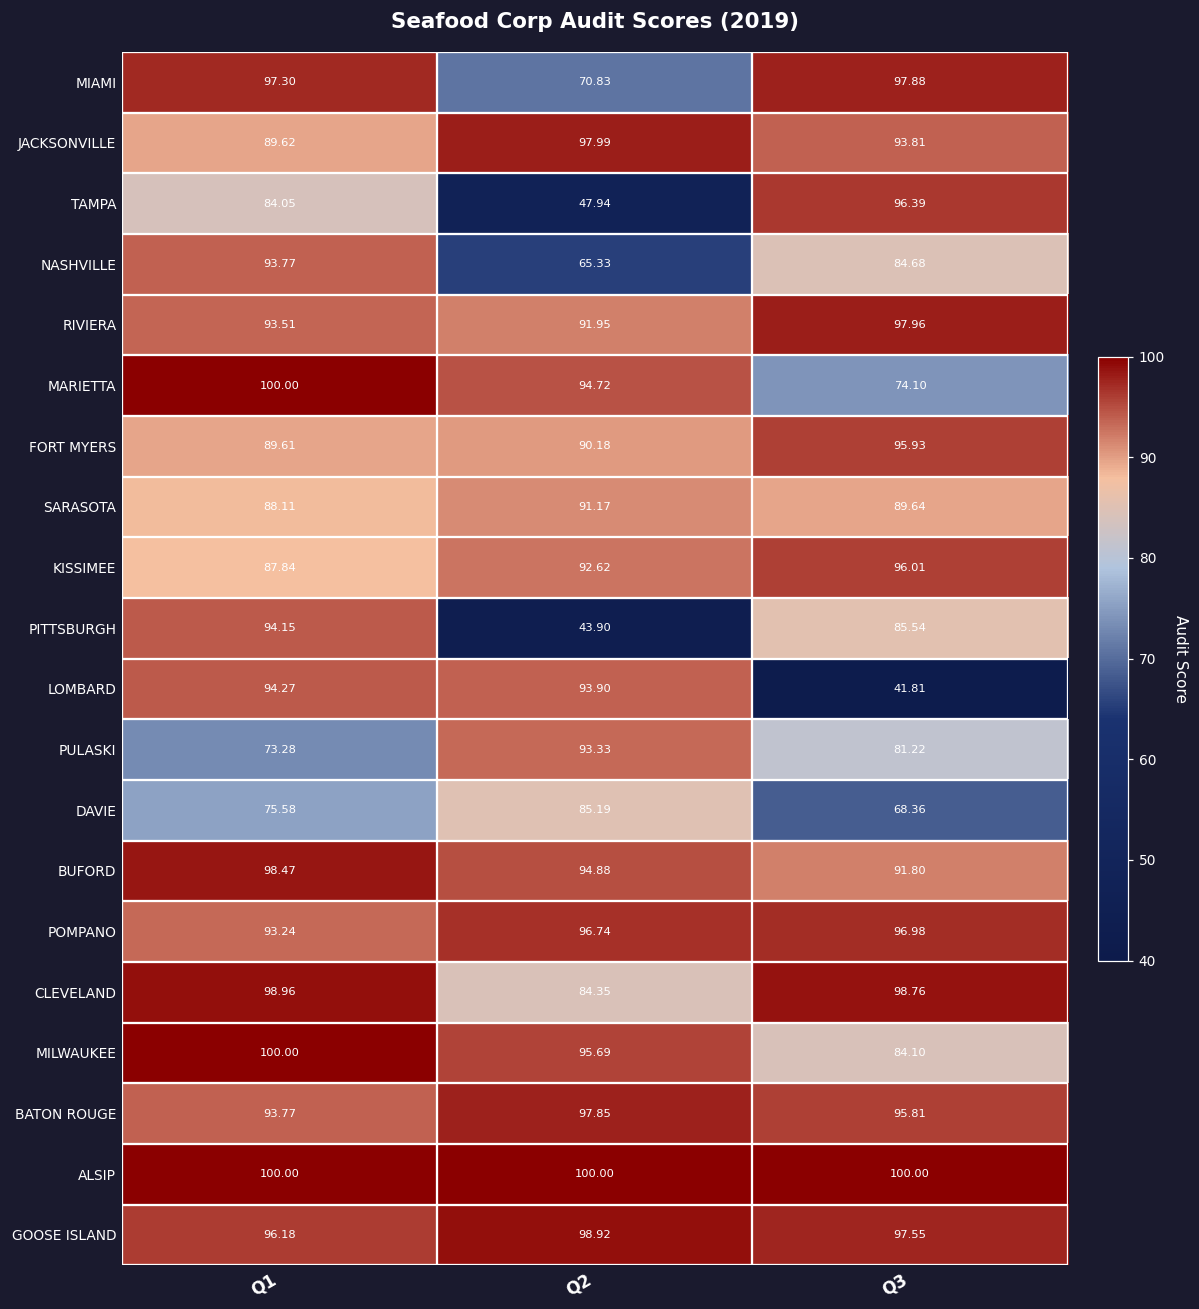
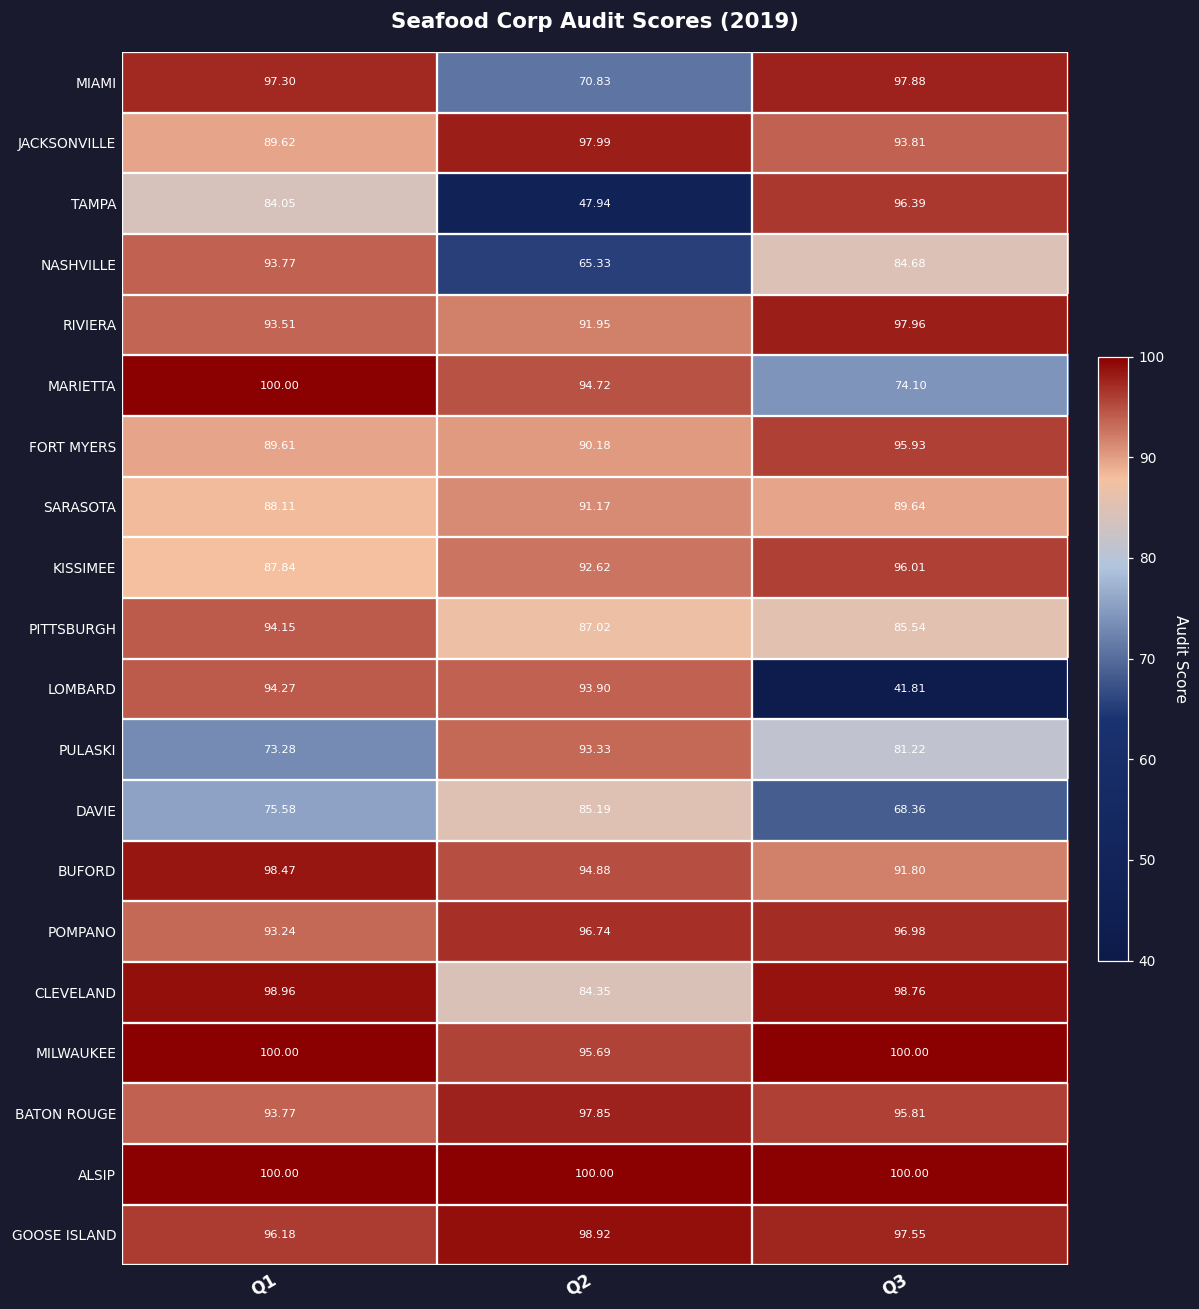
  {
    "MIAMI": {
      "Q1": 97.30,
      "Q2": 70.83,
      "Q3": 97.88
    },
    "JACKSONVILLE": {
      "Q1": 89.62,
      "Q2": 97.99,
      "Q3": 93.81
    },
    "TAMPA": {
      "Q1": 84.05,
      "Q2": 47.94,
      "Q3": 96.39
    },
    "NASHVILLE": {
      "Q1": 93.77,
      "Q2": 65.33,
      "Q3": 84.68
    },
    "RIVIERA": {
      "Q1": 93.51,
      "Q2": 91.95,
      "Q3": 97.96
    },
    "MARIETTA": {
      "Q1": 100.00,
      "Q2": 94.72,
      "Q3": 74.10
    },
    "FORT MYERS": {
      "Q1": 89.61,
      "Q2": 90.18,
      "Q3": 95.93
    },
    "SARASOTA": {
      "Q1": 88.11,
      "Q2": 91.17,
      "Q3": 89.64
    },
    "KISSIMEE": {
      "Q1": 87.84,
      "Q2": 92.62,
      "Q3": 96.01
    },
    "PITTSBURGH": {
      "Q1": 94.15,
-     "Q2": 43.90,
+     "Q2": 87.02,
      "Q3": 85.54
    },
    "LOMBARD": {
      "Q1": 94.27,
      "Q2": 93.90,
      "Q3": 41.81
    },
    "PULASKI": {
      "Q1": 73.28,
      "Q2": 93.33,
      "Q3": 81.22
    },
    "DAVIE": {
      "Q1": 75.58,
      "Q2": 85.19,
      "Q3": 68.36
    },
    "BUFORD": {
      "Q1": 98.47,
      "Q2": 94.88,
      "Q3": 91.80
    },
    "POMPANO": {
      "Q1": 93.24,
      "Q2": 96.74,
      "Q3": 96.98
    },
    "CLEVELAND": {
      "Q1": 98.96,
      "Q2": 84.35,
      "Q3": 98.76
    },
    "MILWAUKEE": {
      "Q1": 100.00,
      "Q2": 95.69,
-     "Q3": 84.10
+     "Q3": 100.00
    },
    "BATON ROUGE": {
      "Q1": 93.77,
      "Q2": 97.85,
      "Q3": 95.81
    },
    "ALSIP": {
      "Q1": 100.00,
      "Q2": 100.00,
      "Q3": 100.00
    },
    "GOOSE ISLAND": {
      "Q1": 96.18,
      "Q2": 98.92,
      "Q3": 97.55
    }
  }
